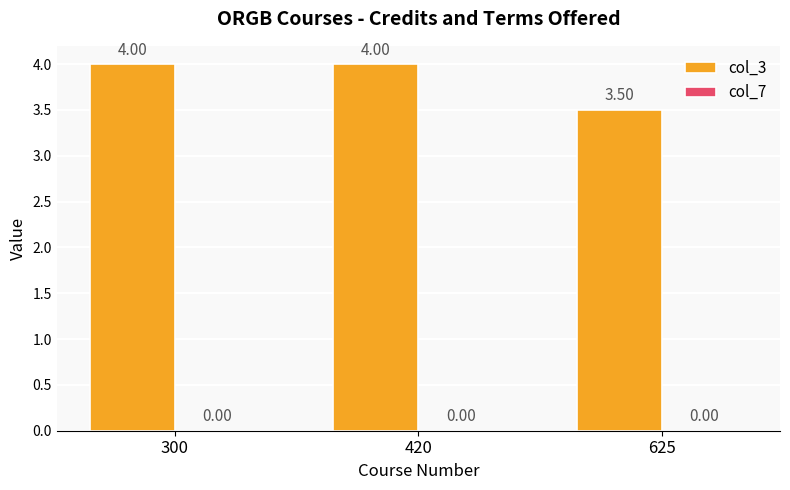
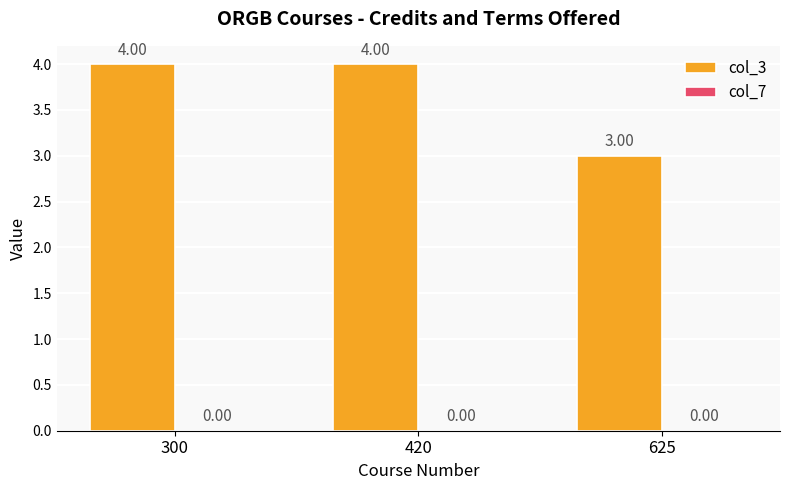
  {
    "col_3": {
      "300": 4.00,
      "420": 4.00,
-     "625": 3.50
+     "625": 3.00
    },
    "col_7": {
      "300": 0.00,
      "420": 0.00,
      "625": 0.00
    }
  }
